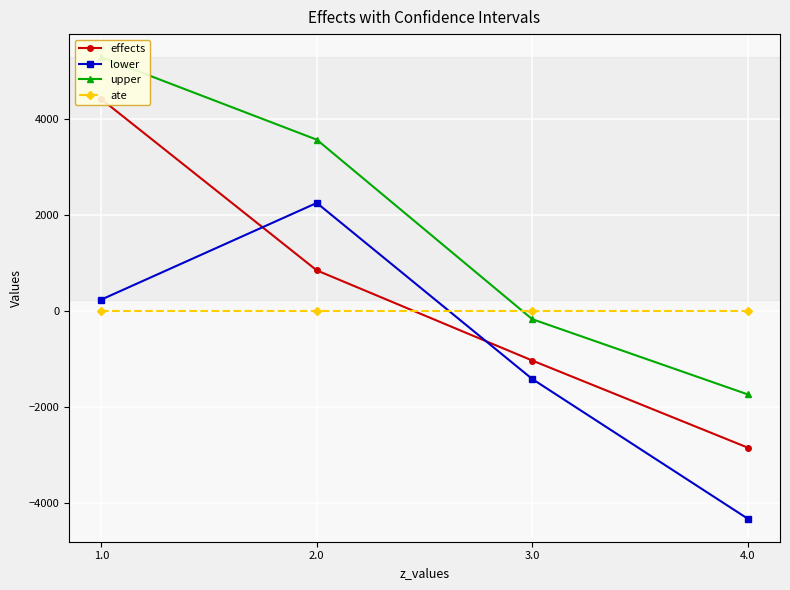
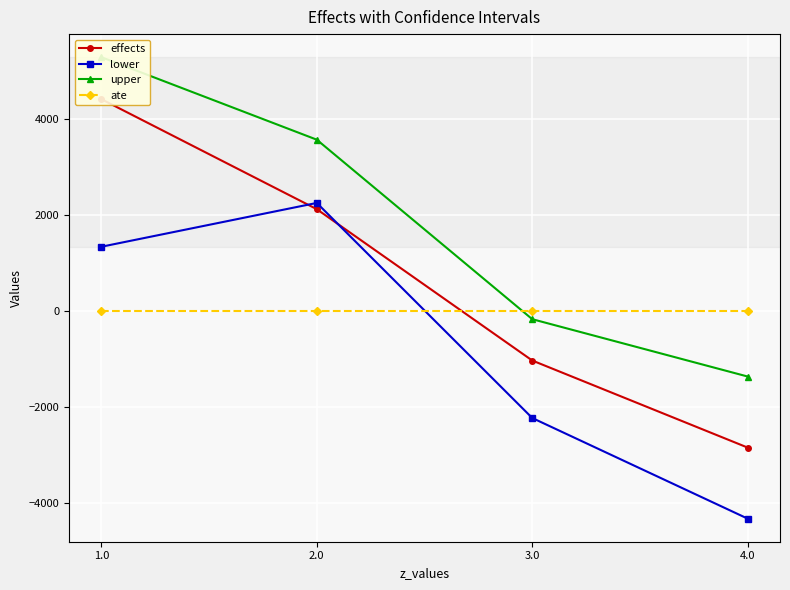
  {
    "effects": {
-     "2.0": 800,
+     "2.0": 2100,
      "3.0": -1000,
      "4.0": -2900
    },
    "lower": {
-     "1.0": 200,
+     "1.0": 1300,
      "2.0": 2300,
-     "3.0": -1400,
+     "3.0": -2200,
      "4.0": -4300
    },
    "upper": {
      "2.0": 3600,
      "3.0": -200,
-     "4.0": -1700
+     "4.0": -1400
    },
    "ate": {
      "1.0": 0,
      "2.0": 0,
      "3.0": 0,
      "4.0": 0
    }
  }
